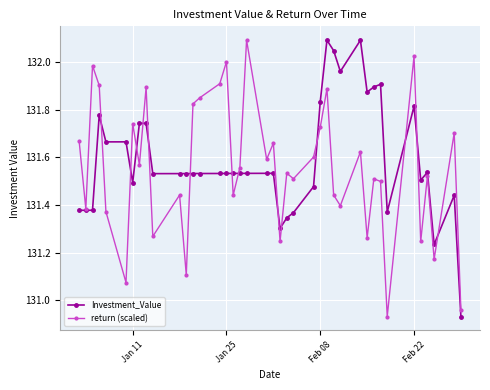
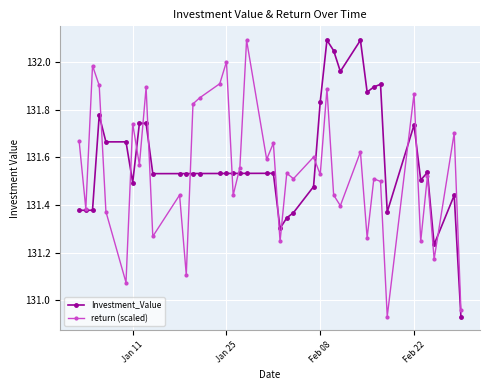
  {
    "Investment_Value": {
      "Jan 11": 131.49,
      "Jan 25": 131.53,
      "Feb 08": 131.83,
-     "Feb 22": 131.82
+     "Feb 22": 131.74
    },
    "return (scaled)": {
      "Jan 11": 131.74,
      "Jan 25": 132.00,
-     "Feb 08": 131.73,
-     "Feb 22": 132.03
+     "Feb 08": 131.53,
+     "Feb 22": 131.87
    }
  }
